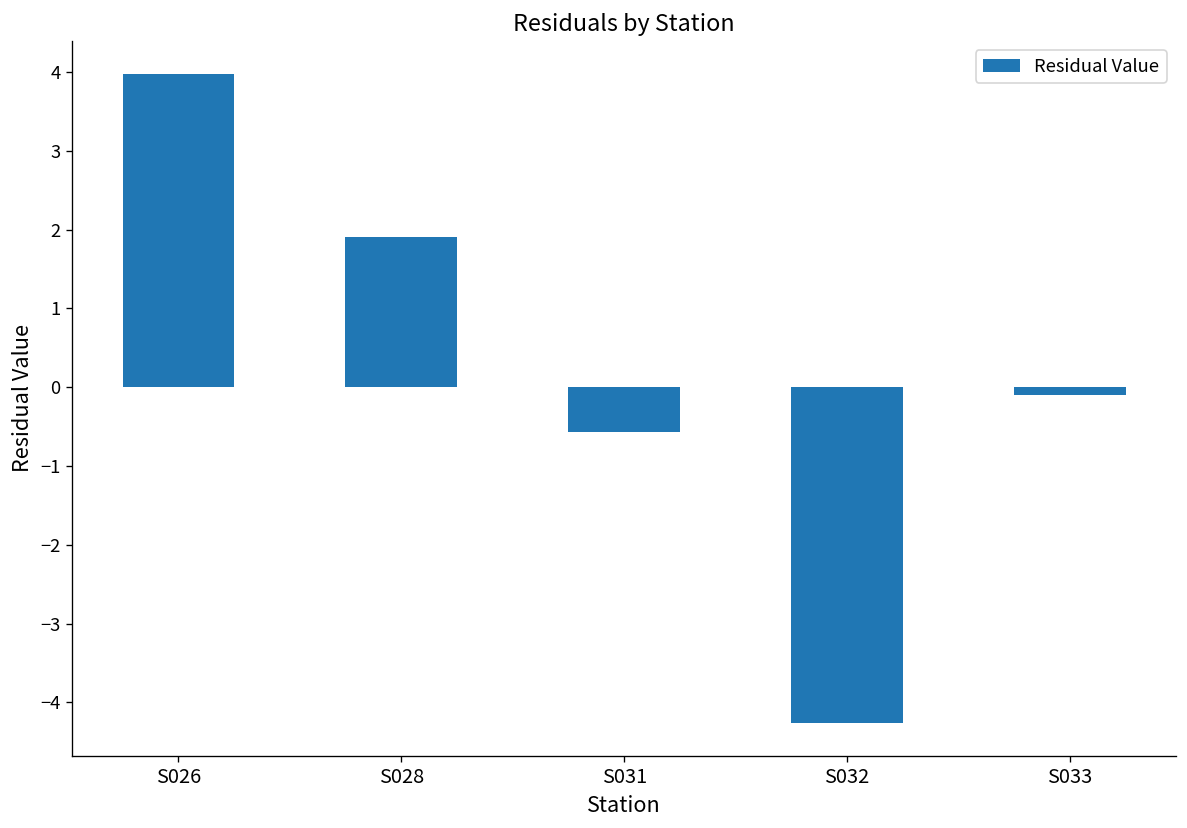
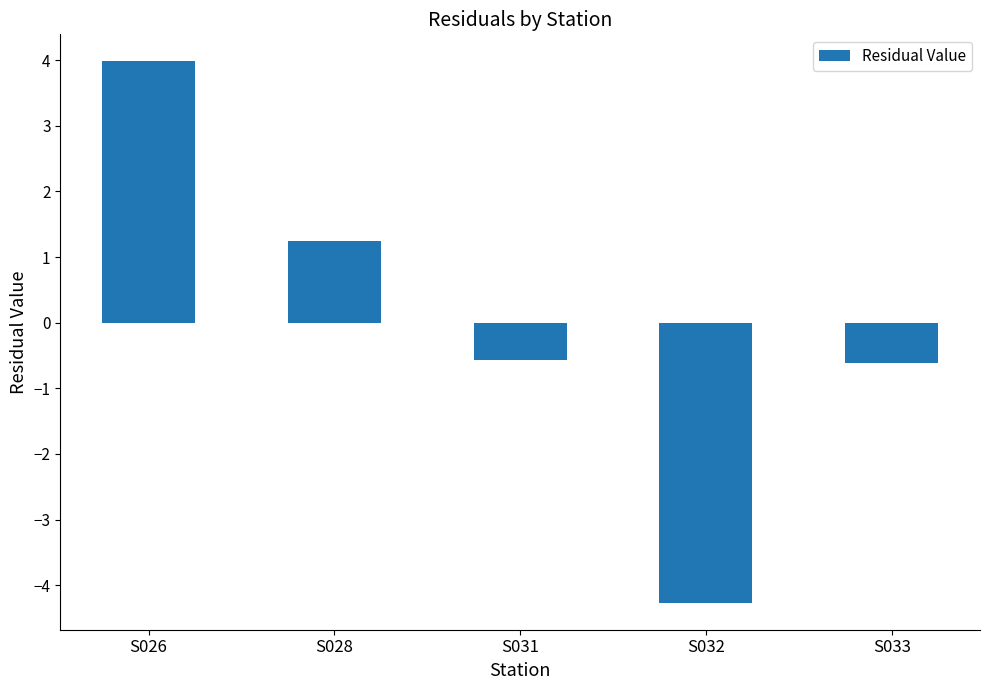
  {
    "S026": 4.0,
-   "S028": 1.9,
+   "S028": 1.2,
    "S031": -0.6,
    "S032": -4.3,
-   "S033": -0.1
+   "S033": -0.6
  }
